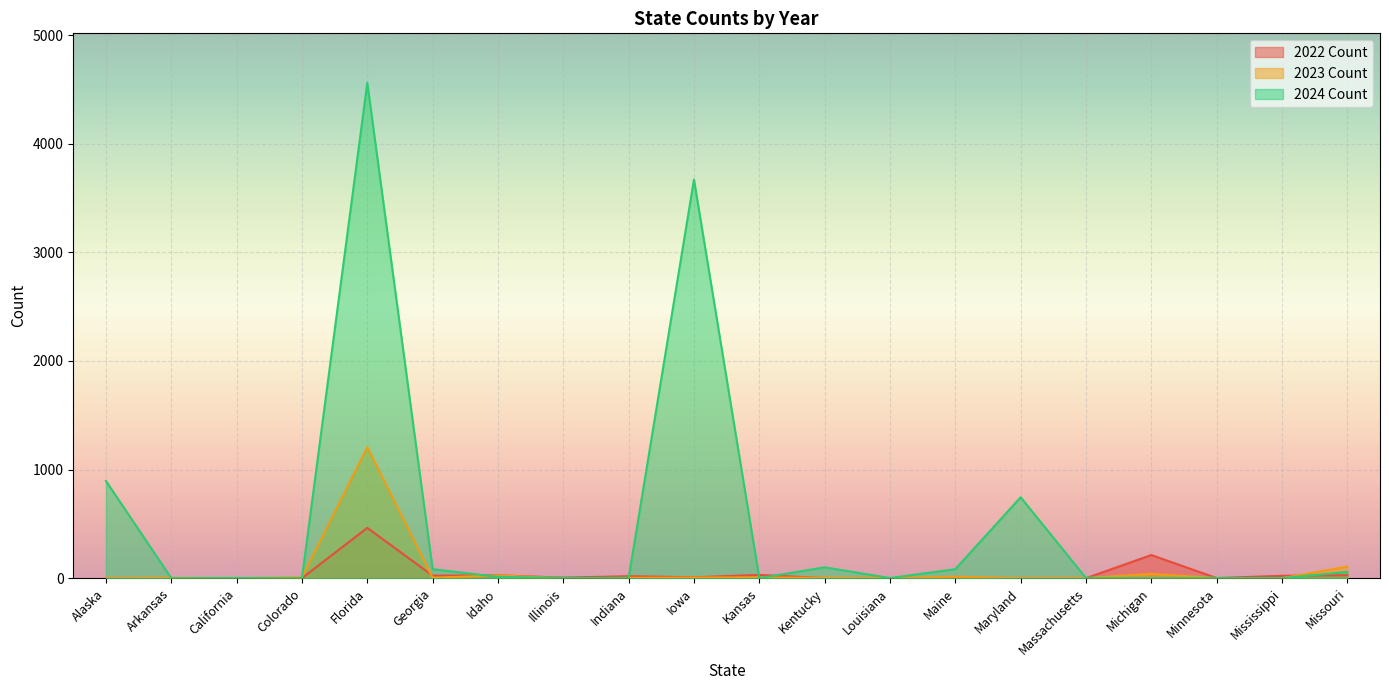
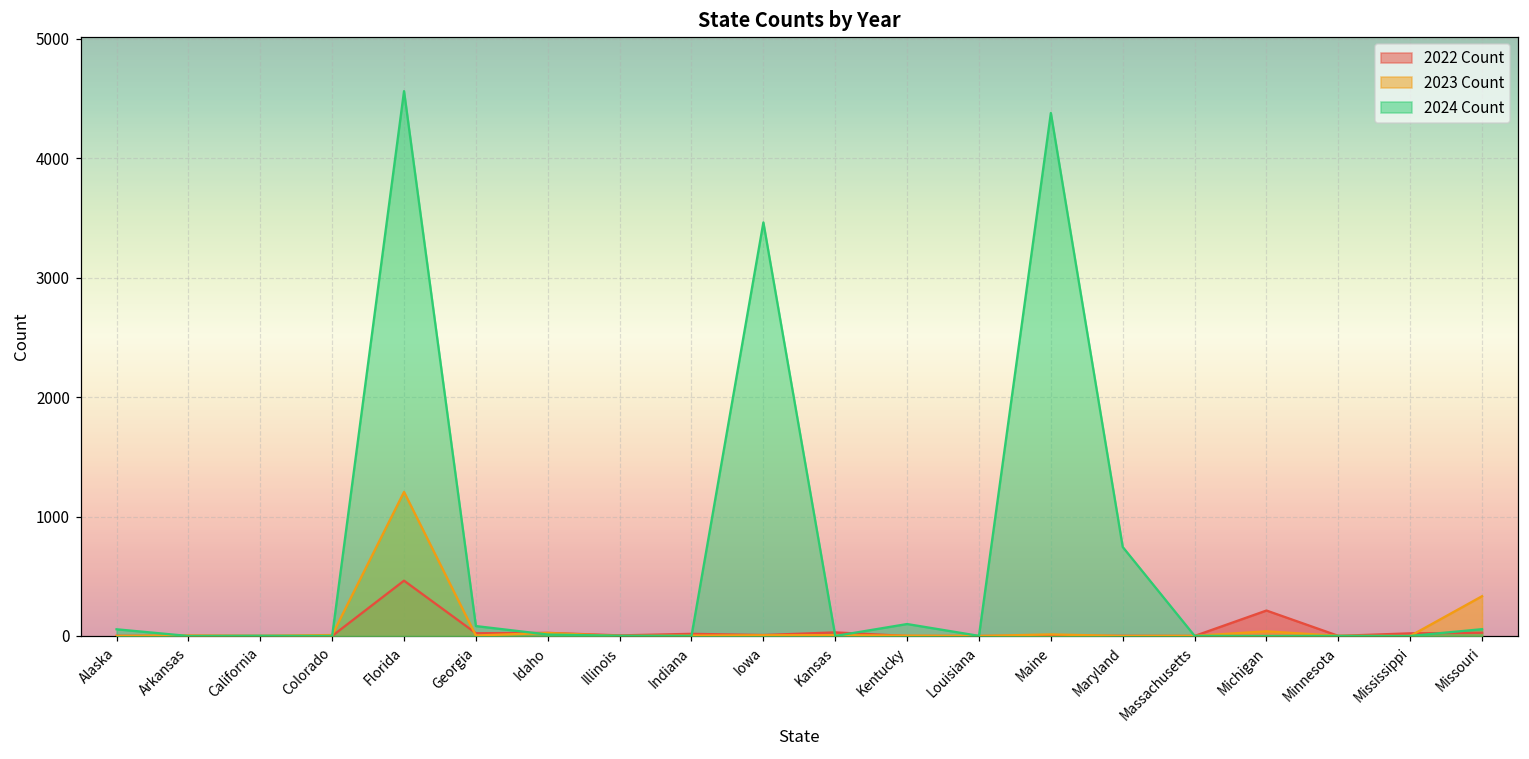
  {
    "2022 Count": {
      "Florida": 460,
      "Michigan": 210,
      "Missouri": 30
    },
    "2023 Count": {
      "Florida": 1210,
      "Michigan": 40,
-     "Missouri": 110
+     "Missouri": 330
    },
    "2024 Count": {
-     "Alaska": 900,
+     "Alaska": 60,
      "Florida": 4560,
      "Georgia": 80,
-     "Iowa": 3670,
+     "Iowa": 3460,
      "Kentucky": 100,
-     "Maine": 80,
+     "Maine": 4380,
      "Maryland": 750,
      "Michigan": 0,
      "Missouri": 60
    }
  }
